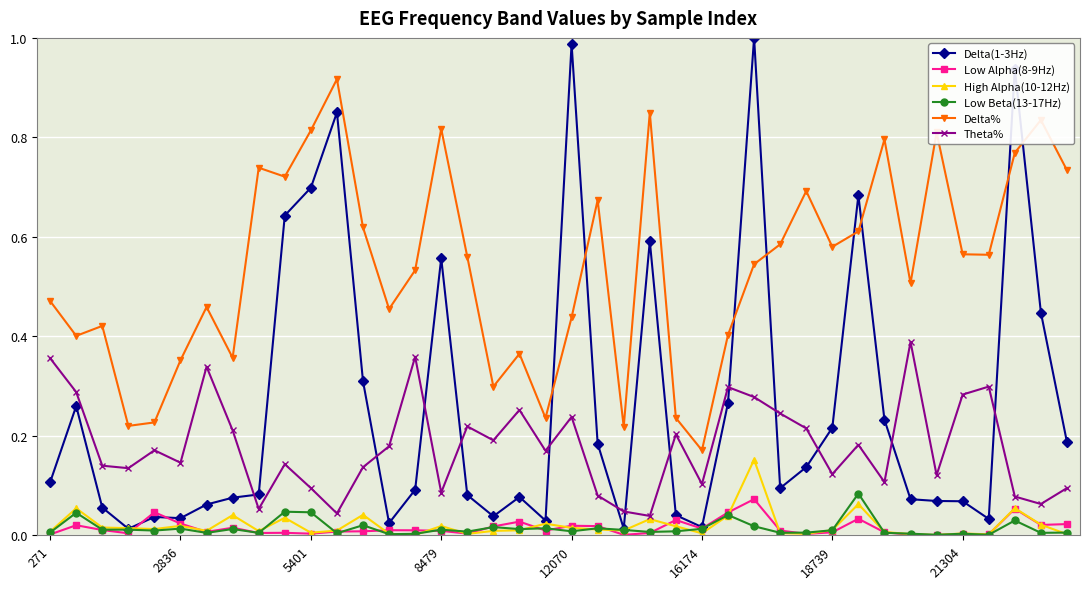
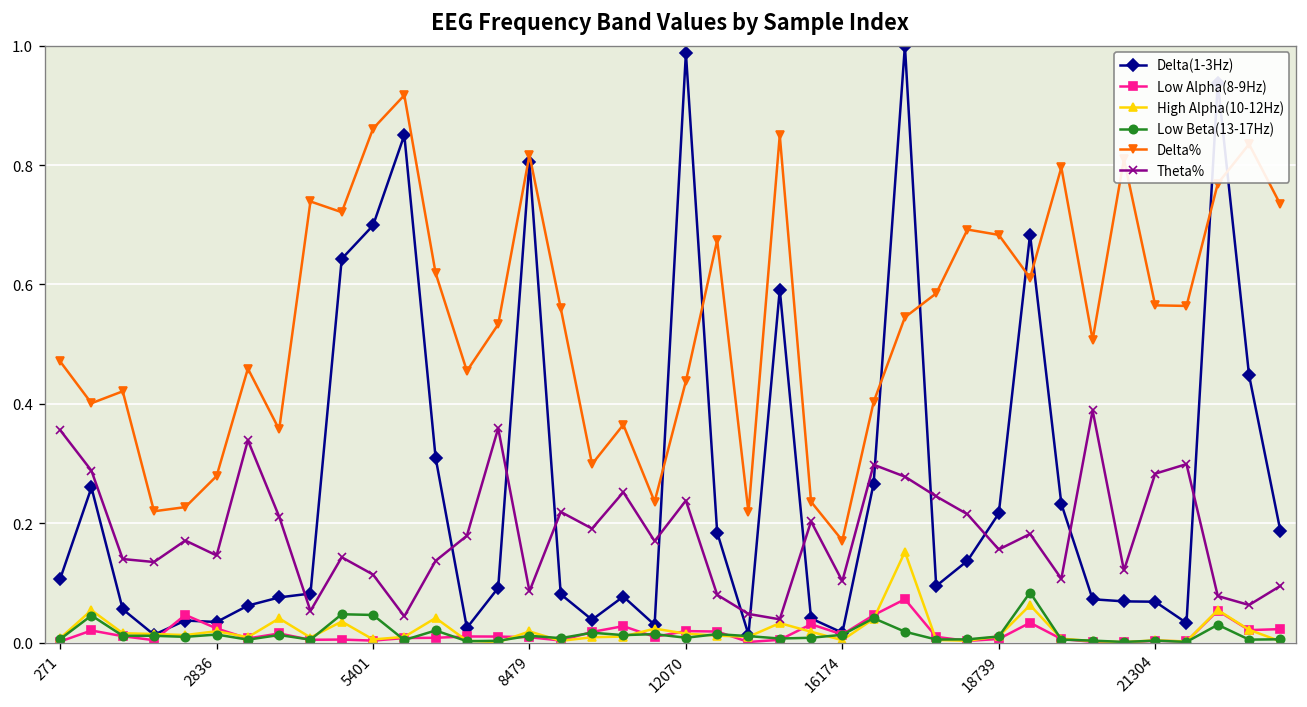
  {
    "Delta(1-3Hz)": {
      "271": 0.11,
      "2836": 0.03,
      "5401": 0.70,
-     "8479": 0.56,
+     "8479": 0.81,
      "12070": 0.99,
      "18739": 0.22,
      "21304": 0.07
    },
    "High Alpha(10-12Hz)": {
      "8479": 0.02,
      "16174": 0.00
    },
    "Low Beta(13-17Hz)": {
      "2836": 0.01,
      "5401": 0.05,
      "12070": 0.01
    },
    "Delta%": {
      "271": 0.47,
-     "2836": 0.35,
-     "5401": 0.81,
+     "2836": 0.28,
+     "5401": 0.86,
      "8479": 0.82,
      "12070": 0.44,
      "16174": 0.17,
-     "18739": 0.58,
+     "18739": 0.68,
      "21304": 0.57
    },
    "Theta%": {
      "271": 0.36,
      "2836": 0.15,
-     "5401": 0.10,
+     "5401": 0.11,
      "8479": 0.09,
      "12070": 0.24,
      "16174": 0.10,
-     "18739": 0.12,
+     "18739": 0.16,
      "21304": 0.28
    }
  }
